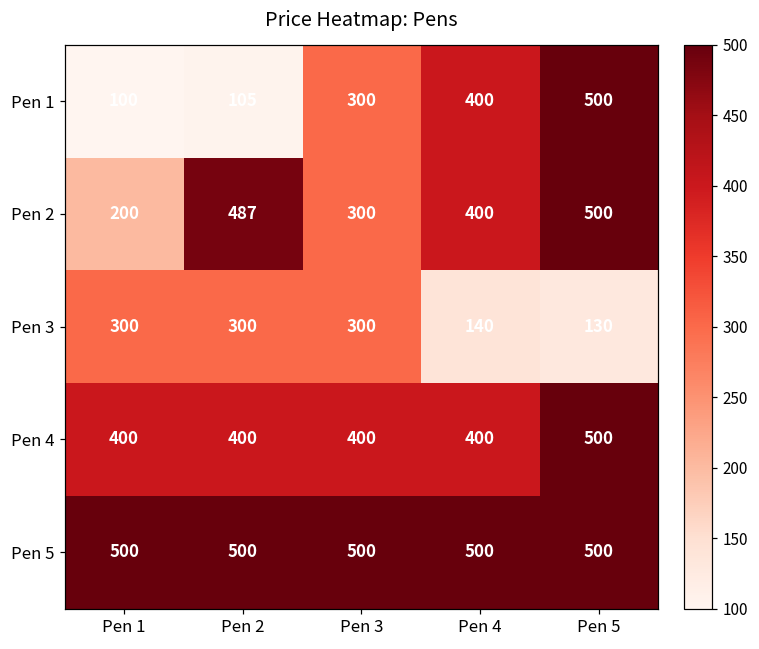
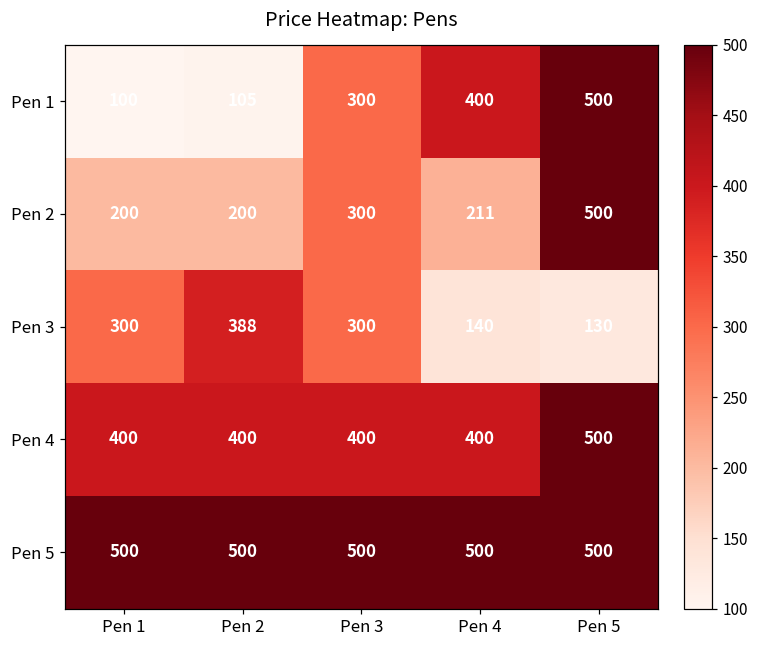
  {
    "Pen 1": {
      "Pen 3": 300,
      "Pen 4": 400,
      "Pen 5": 500
    },
    "Pen 2": {
      "Pen 1": 200,
-     "Pen 2": 487,
+     "Pen 2": 200,
      "Pen 3": 300,
-     "Pen 4": 400,
+     "Pen 4": 211,
      "Pen 5": 500
    },
    "Pen 3": {
      "Pen 1": 300,
-     "Pen 2": 300,
+     "Pen 2": 388,
      "Pen 3": 300
    },
    "Pen 4": {
      "Pen 1": 400,
      "Pen 2": 400,
      "Pen 3": 400,
      "Pen 4": 400,
      "Pen 5": 500
    },
    "Pen 5": {
      "Pen 1": 500,
      "Pen 2": 500,
      "Pen 3": 500,
      "Pen 4": 500,
      "Pen 5": 500
    }
  }
